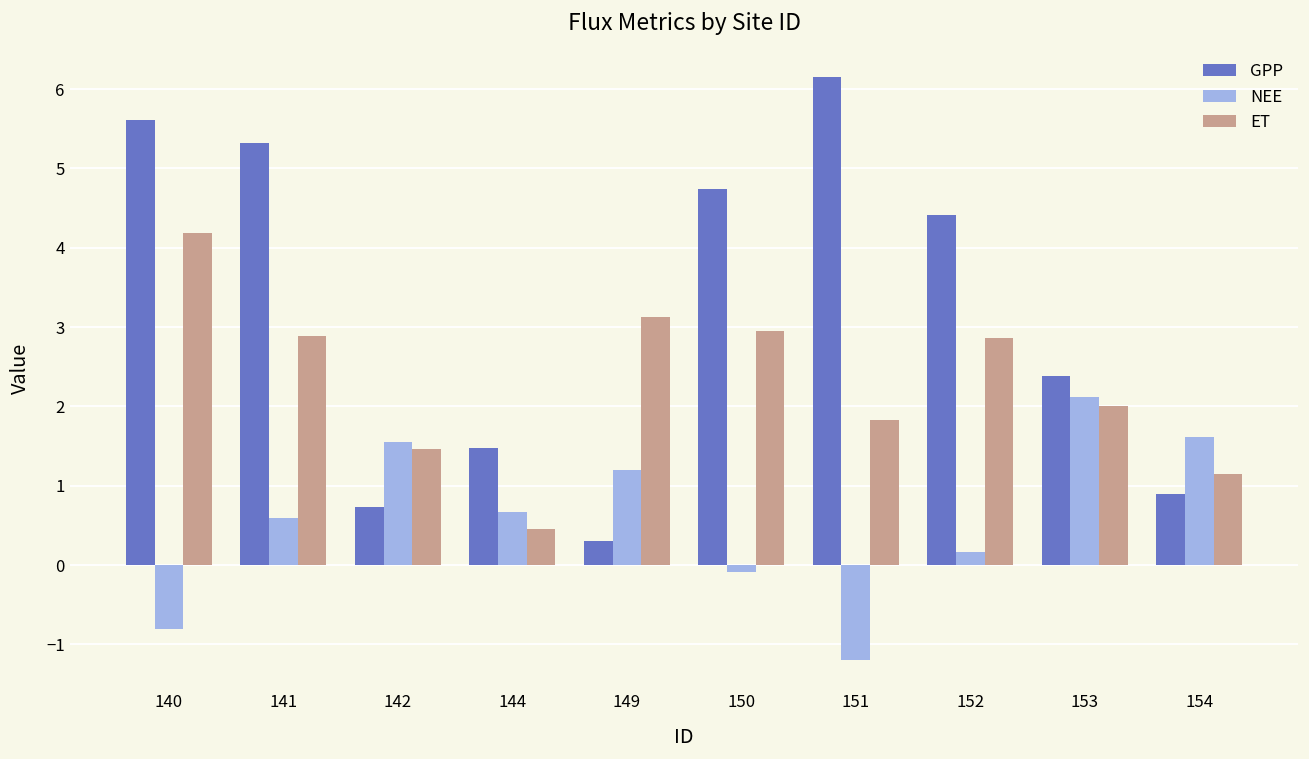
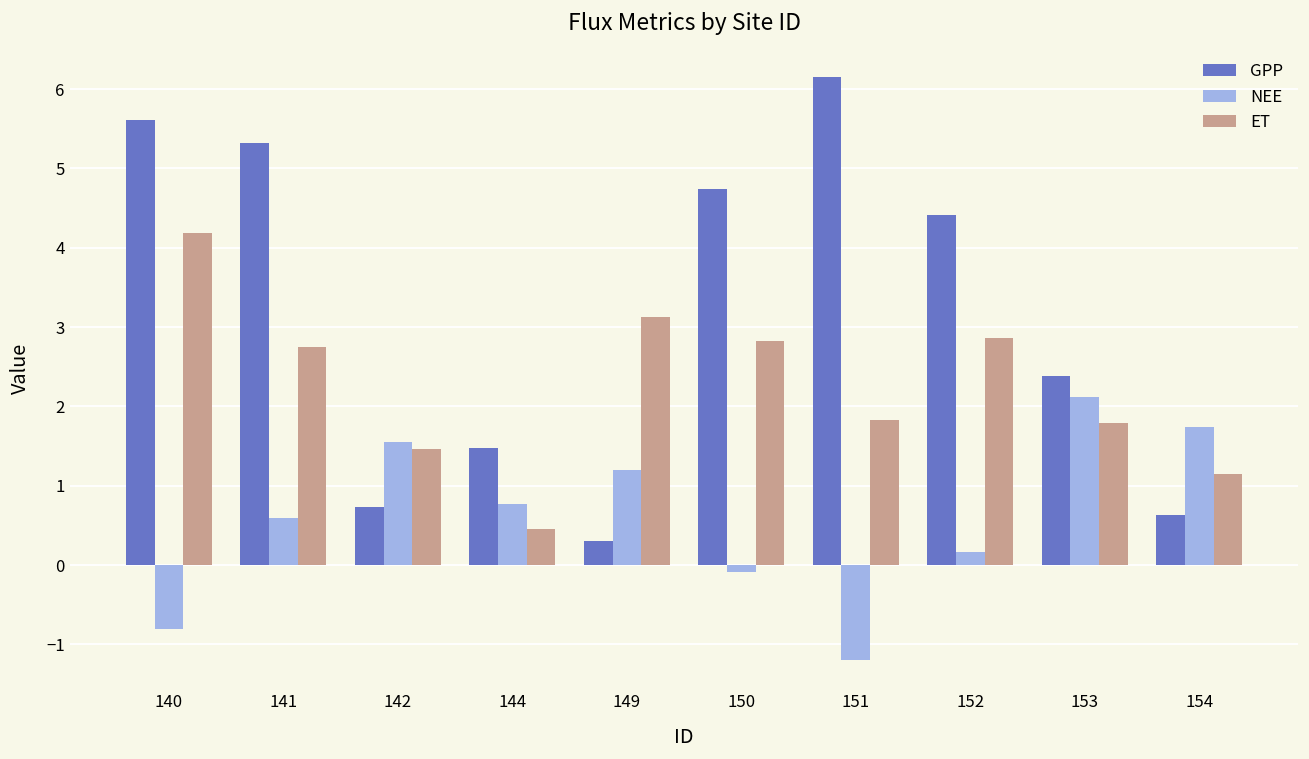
  {
    "GPP": {
      "140": 5.6,
      "141": 5.3,
      "142": 0.7,
      "144": 1.5,
      "149": 0.3,
      "150": 4.7,
      "151": 6.2,
      "152": 4.4,
      "153": 2.4,
-     "154": 0.9
+     "154": 0.6
    },
    "NEE": {
      "140": -0.8,
      "141": 0.6,
      "142": 1.6,
-     "144": 0.7,
+     "144": 0.8,
      "149": 1.2,
      "150": -0.1,
      "151": -1.2,
      "152": 0.2,
      "153": 2.1,
-     "154": 1.6
+     "154": 1.7
    },
    "ET": {
      "140": 4.2,
-     "141": 2.9,
+     "141": 2.7,
      "142": 1.5,
      "144": 0.5,
      "149": 3.1,
-     "150": 2.9,
+     "150": 2.8,
      "151": 1.8,
      "152": 2.9,
-     "153": 2.0,
+     "153": 1.8,
      "154": 1.1
    }
  }
